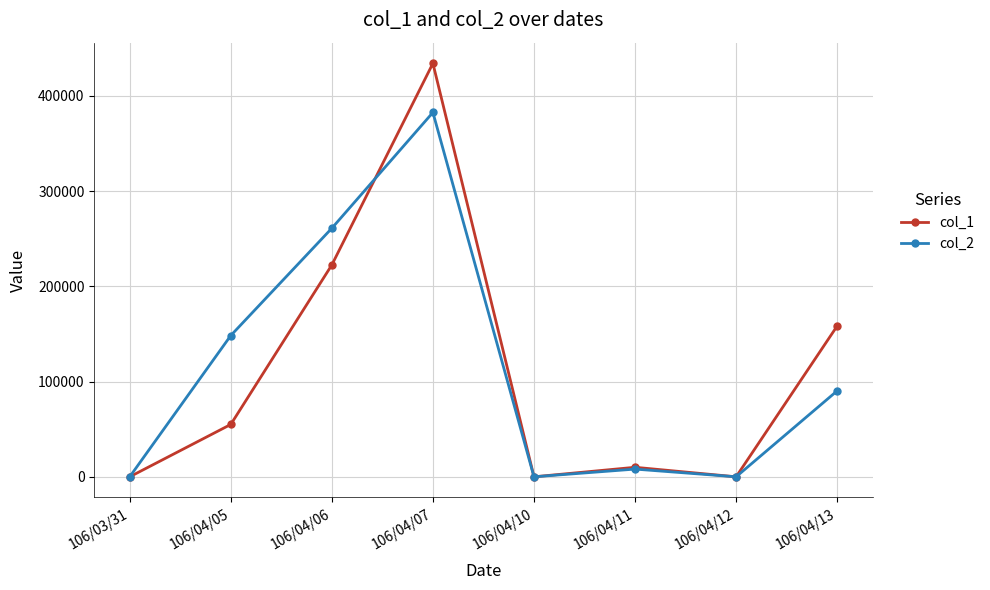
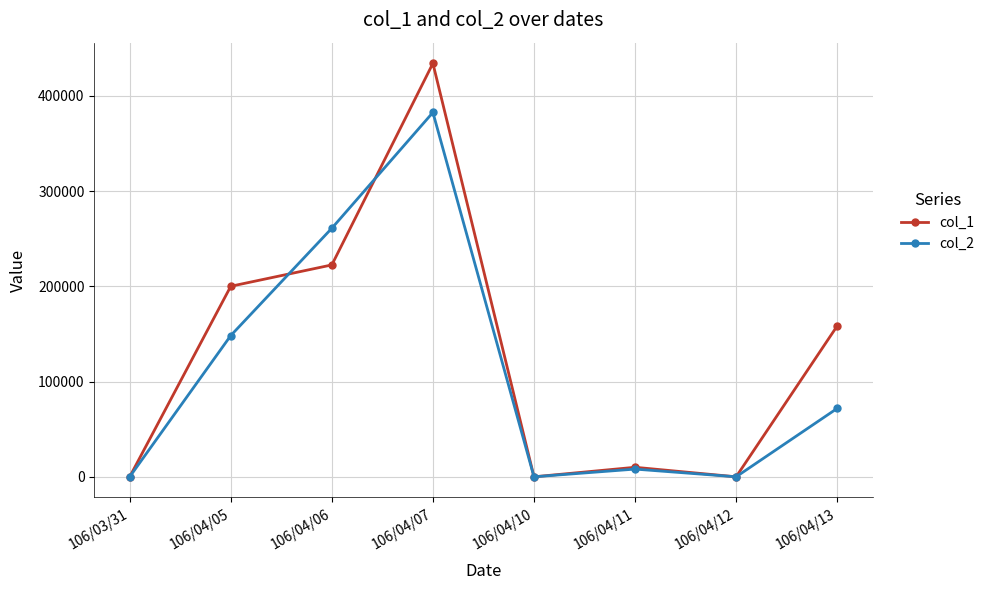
  {
    "col_1": {
-     "106/04/05": 50000,
+     "106/04/05": 200000,
      "106/04/06": 220000,
      "106/04/07": 430000,
      "106/04/13": 160000
    },
    "col_2": {
      "106/04/05": 150000,
      "106/04/06": 260000,
      "106/04/07": 380000,
-     "106/04/13": 90000
+     "106/04/13": 70000
    }
  }
